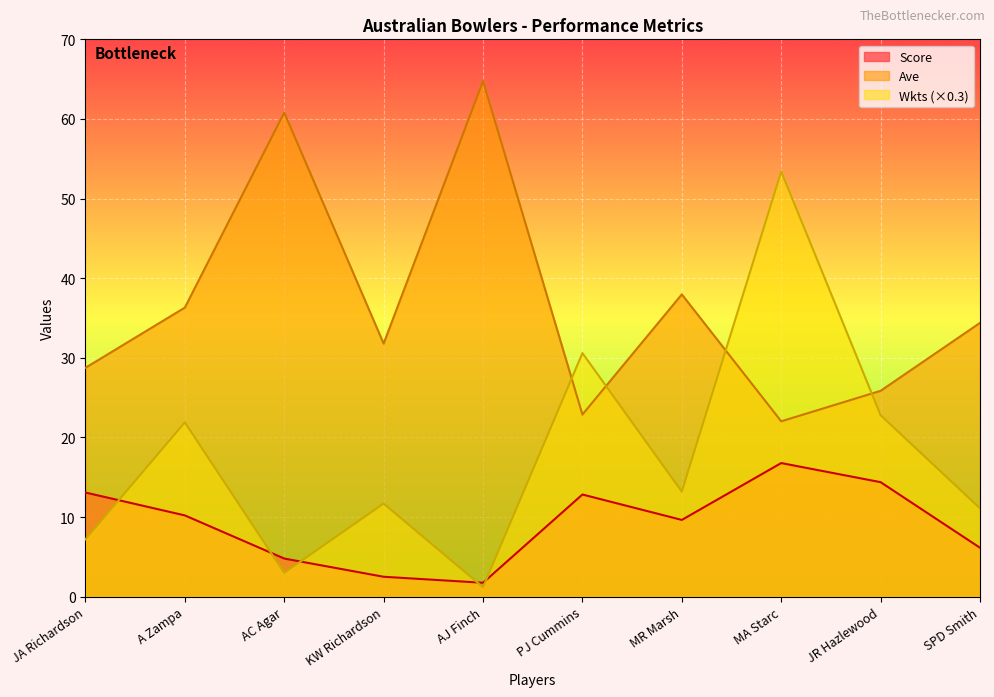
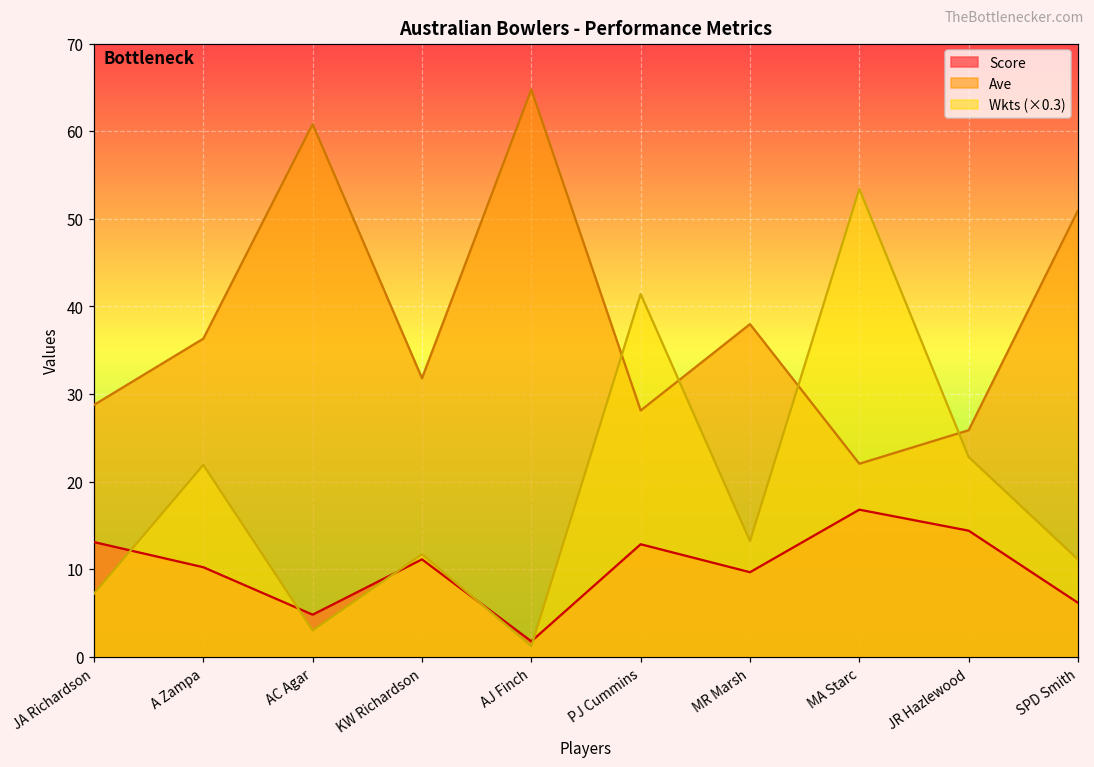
  {
    "Score": {
      "JA Richardson": 13,
      "A Zampa": 10,
      "AC Agar": 5,
-     "KW Richardson": 3,
+     "KW Richardson": 11,
      "AJ Finch": 2,
      "PJ Cummins": 13,
      "MR Marsh": 10,
      "MA Starc": 17,
      "JR Hazlewood": 14,
      "SPD Smith": 6
    },
    "Ave": {
      "JA Richardson": 29,
      "A Zampa": 36,
      "AC Agar": 61,
      "KW Richardson": 32,
      "AJ Finch": 65,
-     "PJ Cummins": 23,
+     "PJ Cummins": 28,
      "MR Marsh": 38,
      "MA Starc": 22,
      "JR Hazlewood": 26,
-     "SPD Smith": 34
+     "SPD Smith": 51
    },
    "Wkts (×0.3)": {
      "JA Richardson": 7,
      "A Zampa": 22,
      "AC Agar": 3,
      "KW Richardson": 12,
      "AJ Finch": 1,
-     "PJ Cummins": 31,
+     "PJ Cummins": 41,
      "MR Marsh": 13,
      "MA Starc": 53,
      "JR Hazlewood": 23,
      "SPD Smith": 11
    }
  }
